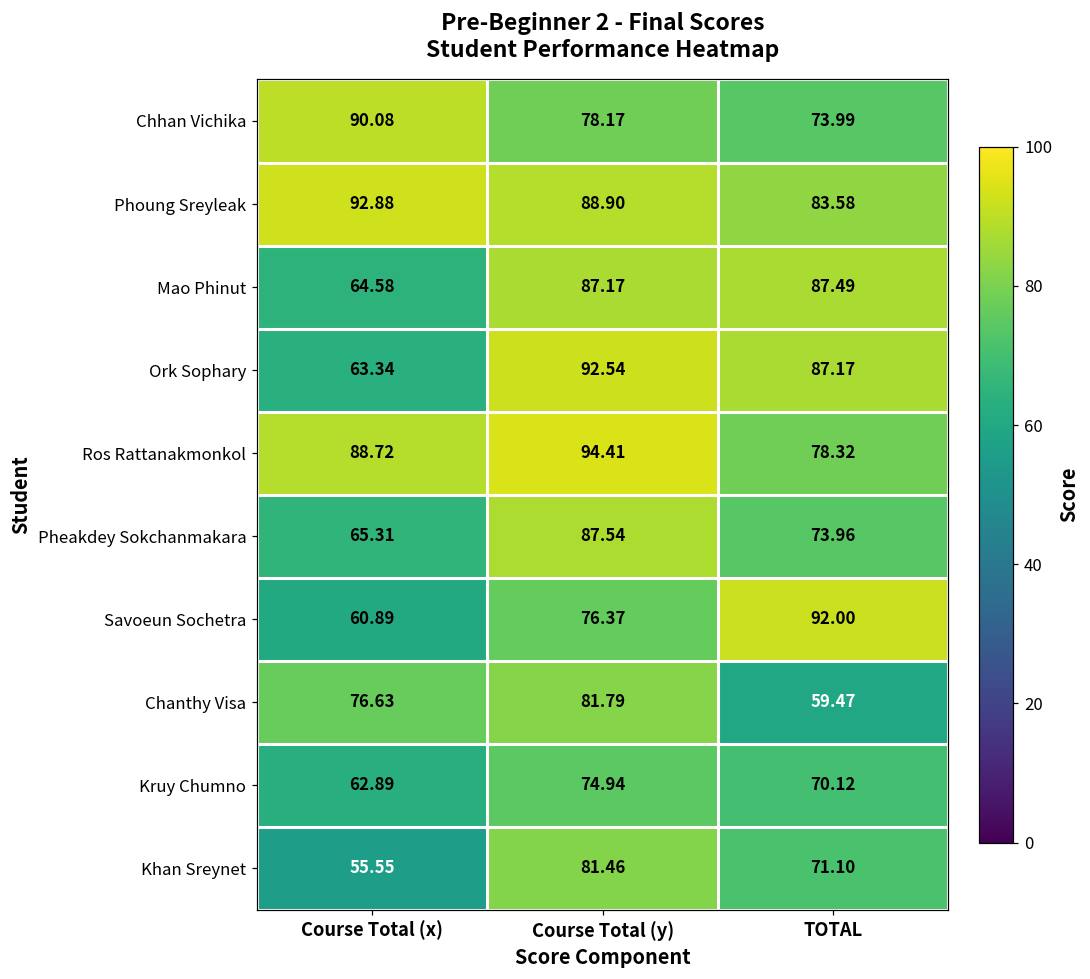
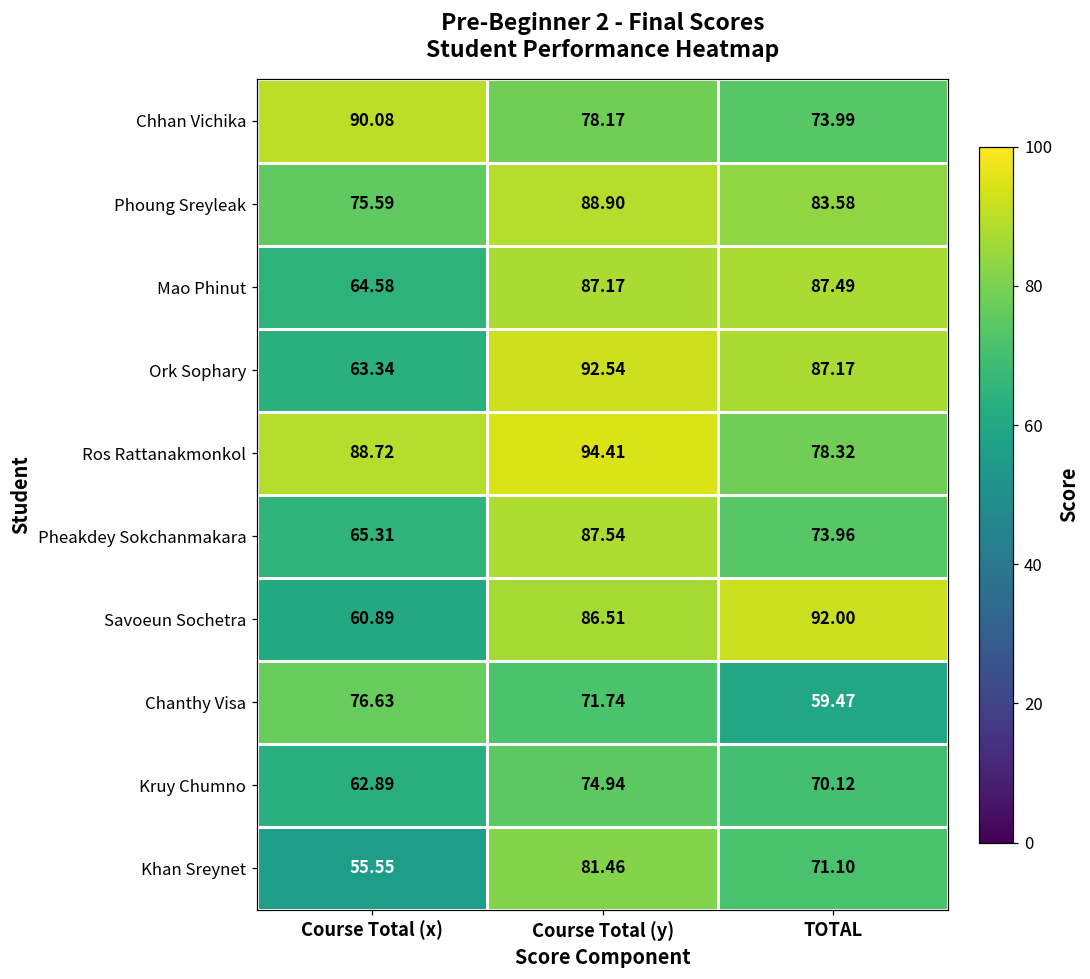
  {
    "Chhan Vichika": {
      "Course Total (x)": 90.08,
      "Course Total (y)": 78.17,
      "TOTAL": 73.99
    },
    "Phoung Sreyleak": {
-     "Course Total (x)": 92.88,
+     "Course Total (x)": 75.59,
      "Course Total (y)": 88.90,
      "TOTAL": 83.58
    },
    "Mao Phinut": {
      "Course Total (x)": 64.58,
      "Course Total (y)": 87.17,
      "TOTAL": 87.49
    },
    "Ork Sophary": {
      "Course Total (x)": 63.34,
      "Course Total (y)": 92.54,
      "TOTAL": 87.17
    },
    "Ros Rattanakmonkol": {
      "Course Total (x)": 88.72,
      "Course Total (y)": 94.41,
      "TOTAL": 78.32
    },
    "Pheakdey Sokchanmakara": {
      "Course Total (x)": 65.31,
      "Course Total (y)": 87.54,
      "TOTAL": 73.96
    },
    "Savoeun Sochetra": {
      "Course Total (x)": 60.89,
-     "Course Total (y)": 76.37,
+     "Course Total (y)": 86.51,
      "TOTAL": 92.00
    },
    "Chanthy Visa": {
      "Course Total (x)": 76.63,
-     "Course Total (y)": 81.79,
+     "Course Total (y)": 71.74,
      "TOTAL": 59.47
    },
    "Kruy Chumno": {
      "Course Total (x)": 62.89,
      "Course Total (y)": 74.94,
      "TOTAL": 70.12
    },
    "Khan Sreynet": {
      "Course Total (x)": 55.55,
      "Course Total (y)": 81.46,
      "TOTAL": 71.10
    }
  }
